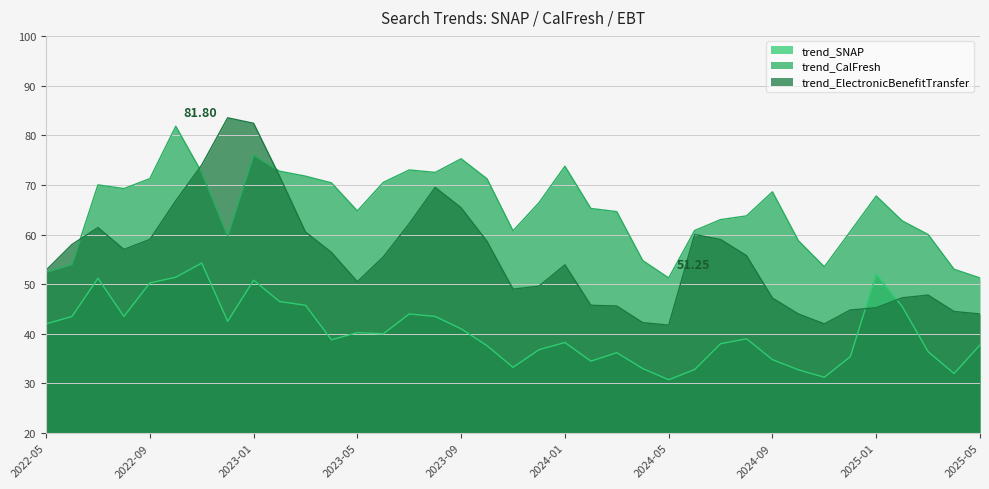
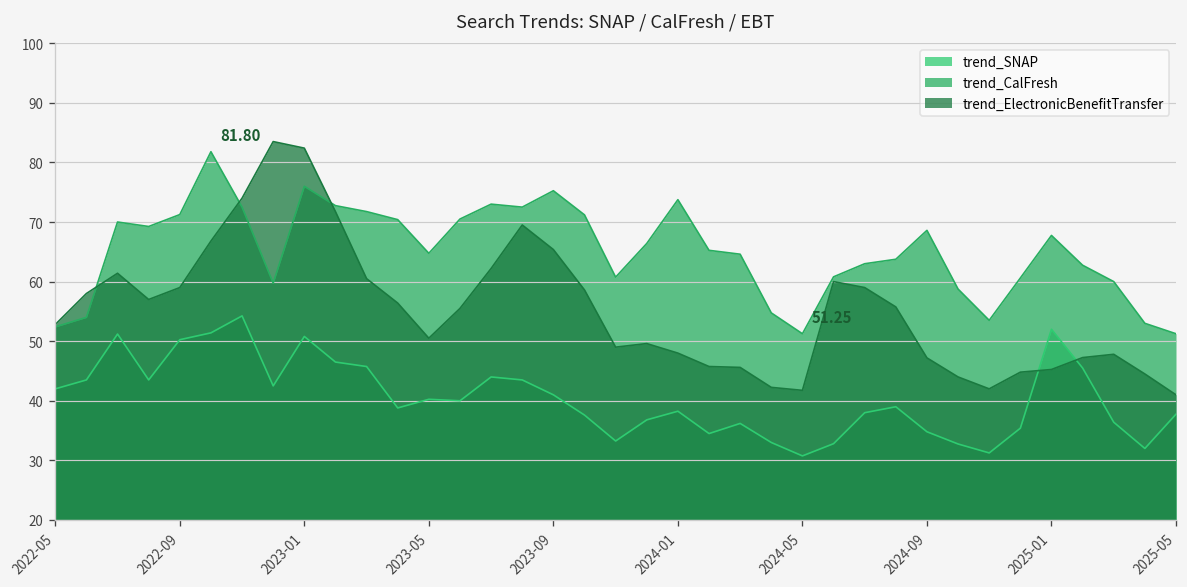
  {
    "trend_ElectronicBenefitTransfer": {
      "2022-09": 59,
      "2023-01": 82,
      "2023-05": 51,
      "2023-09": 65,
-     "2024-01": 54,
+     "2024-01": 48,
      "2024-05": 42,
      "2024-09": 47,
      "2025-01": 45,
-     "2025-05": 44
+     "2025-05": 41
    }
  }
